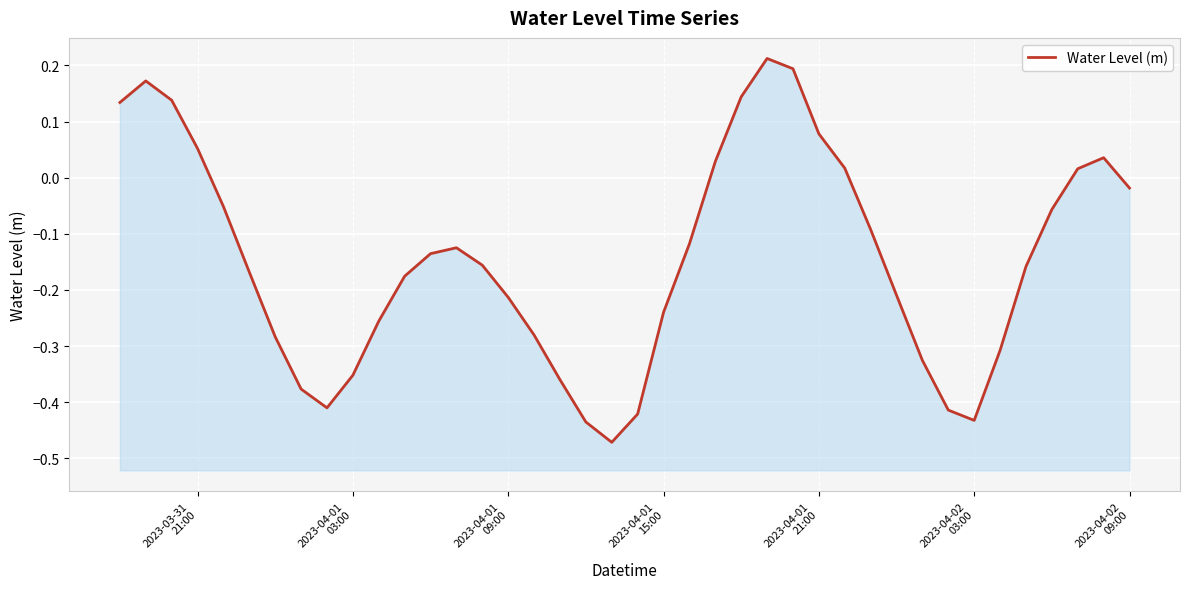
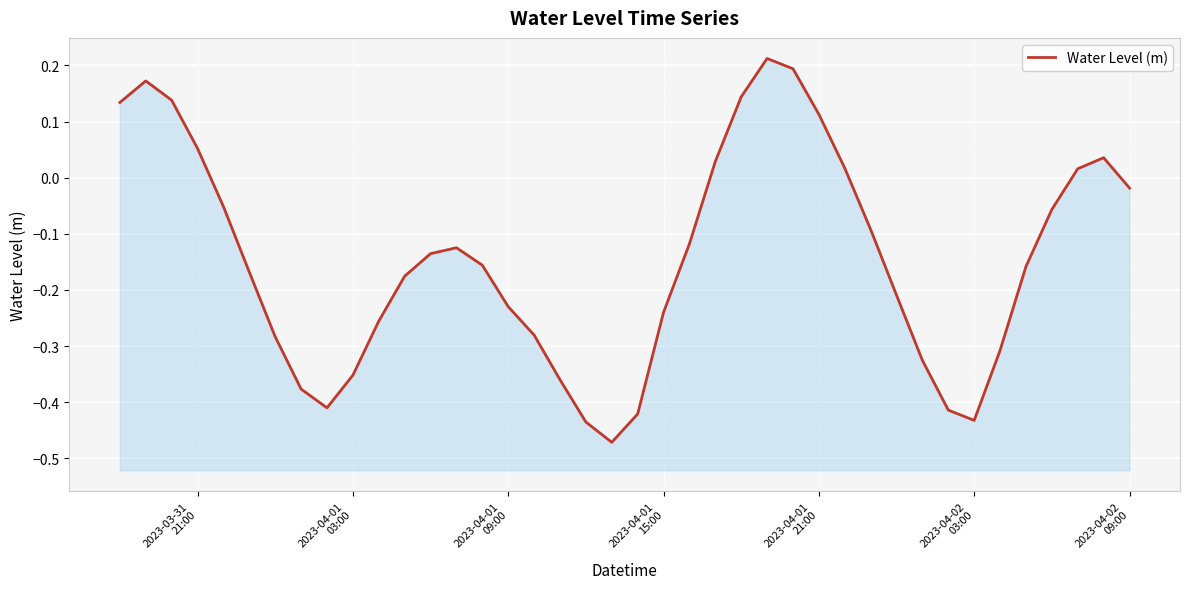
  {
    "2023-03-31 21:00": 0.05,
    "2023-04-01 03:00": -0.35,
-   "2023-04-01 09:00": -0.21,
+   "2023-04-01 09:00": -0.23,
    "2023-04-01 15:00": -0.24,
-   "2023-04-01 21:00": 0.08,
+   "2023-04-01 21:00": 0.11,
    "2023-04-02 03:00": -0.43,
    "2023-04-02 09:00": -0.02
  }
